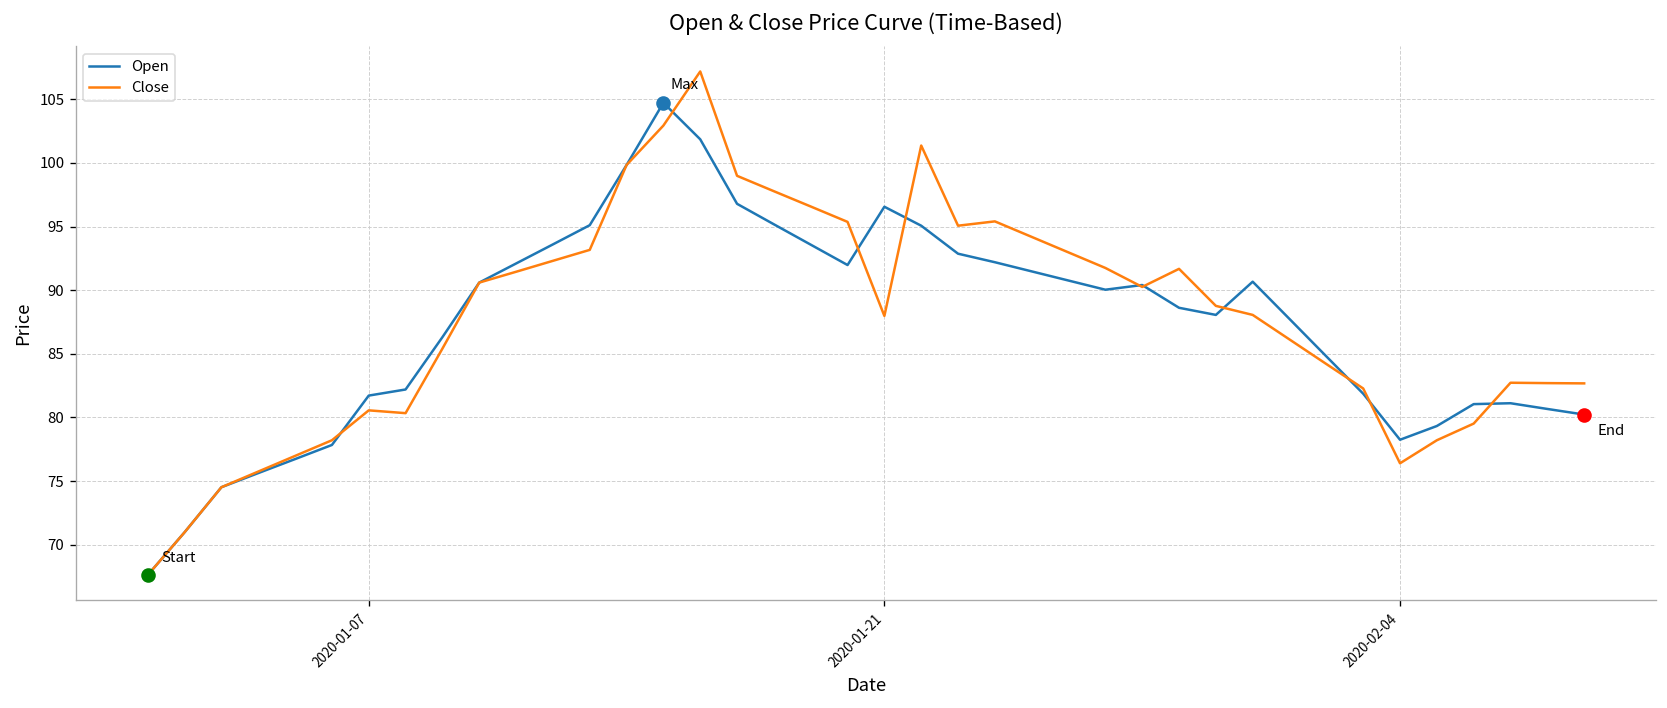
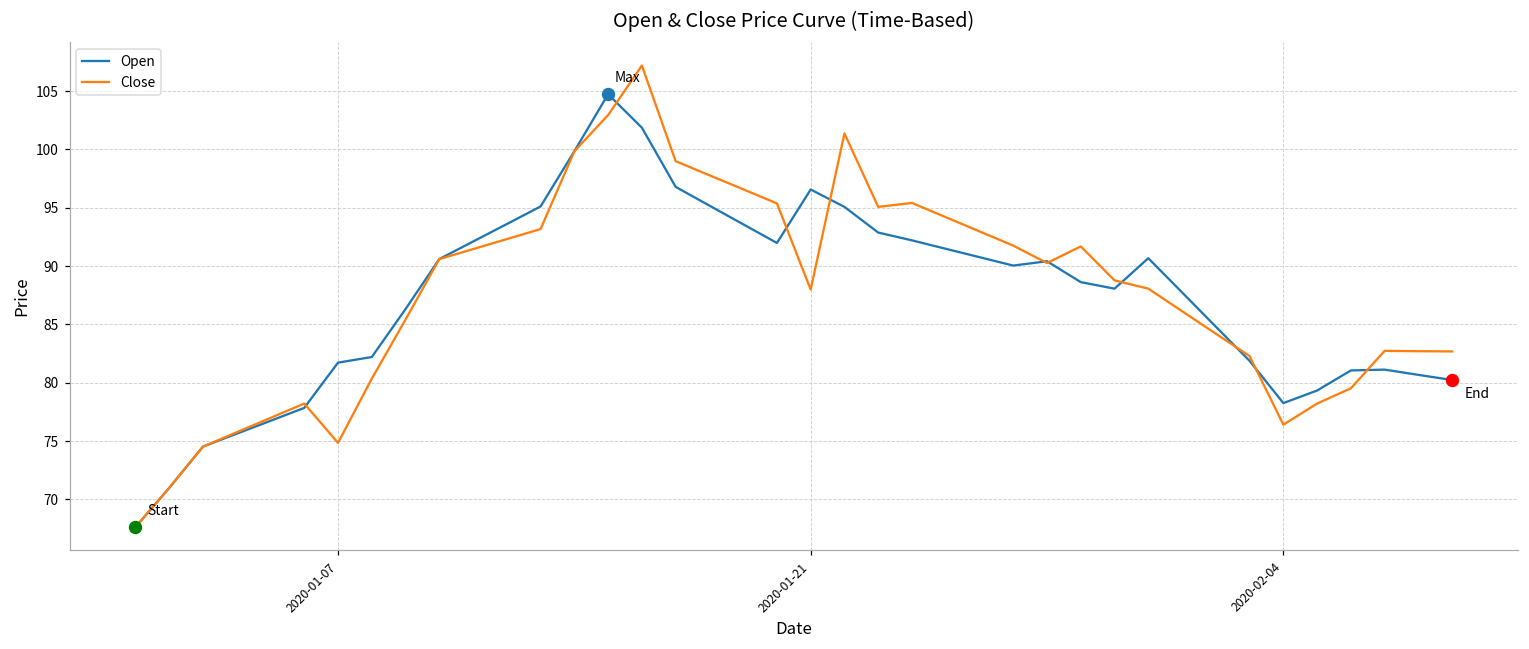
  {
    "Close": {
-     "2020-01-07": 80.6,
+     "2020-01-07": 74.8,
      "2020-01-21": 88.0,
      "2020-02-04": 76.4
    }
  }
